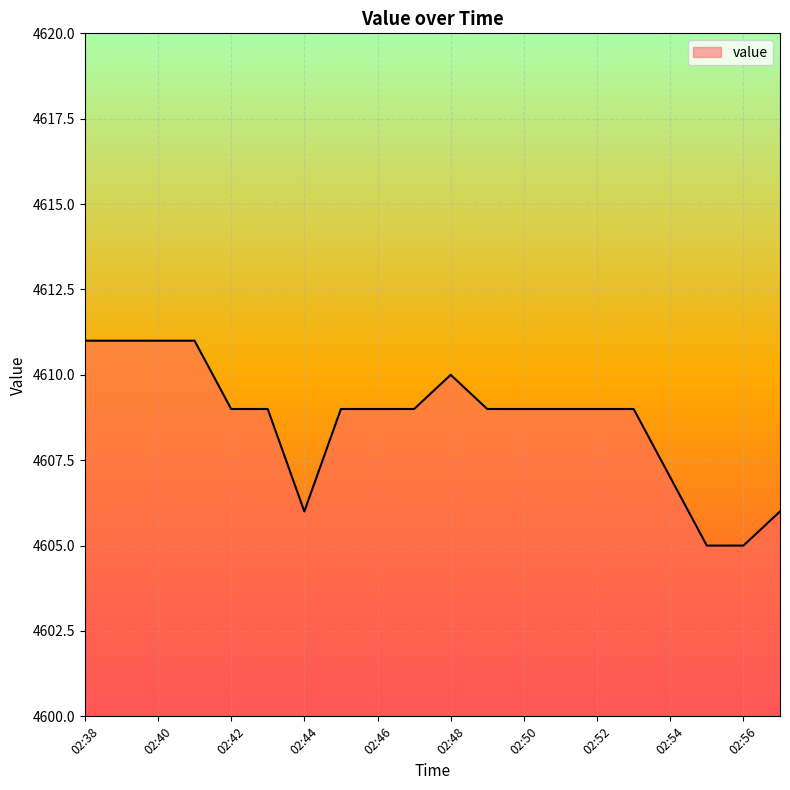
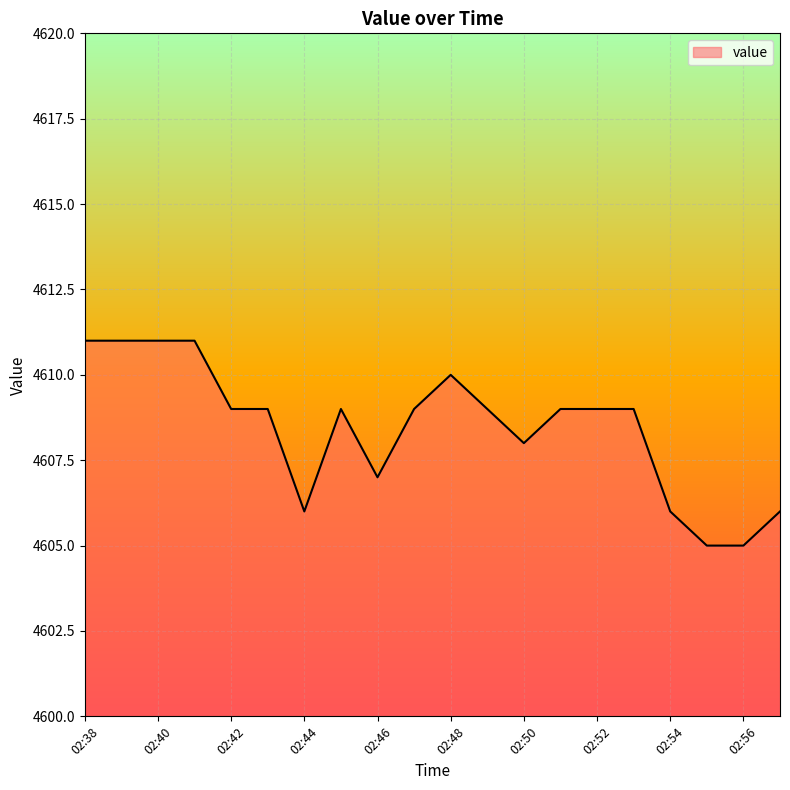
  {
    "02:38": 4611,
    "02:40": 4611,
    "02:42": 4609,
    "02:44": 4606,
-   "02:46": 4609,
+   "02:46": 4607,
    "02:48": 4610,
-   "02:50": 4609,
+   "02:50": 4608,
    "02:52": 4609,
-   "02:54": 4607,
+   "02:54": 4606,
    "02:56": 4605
  }
